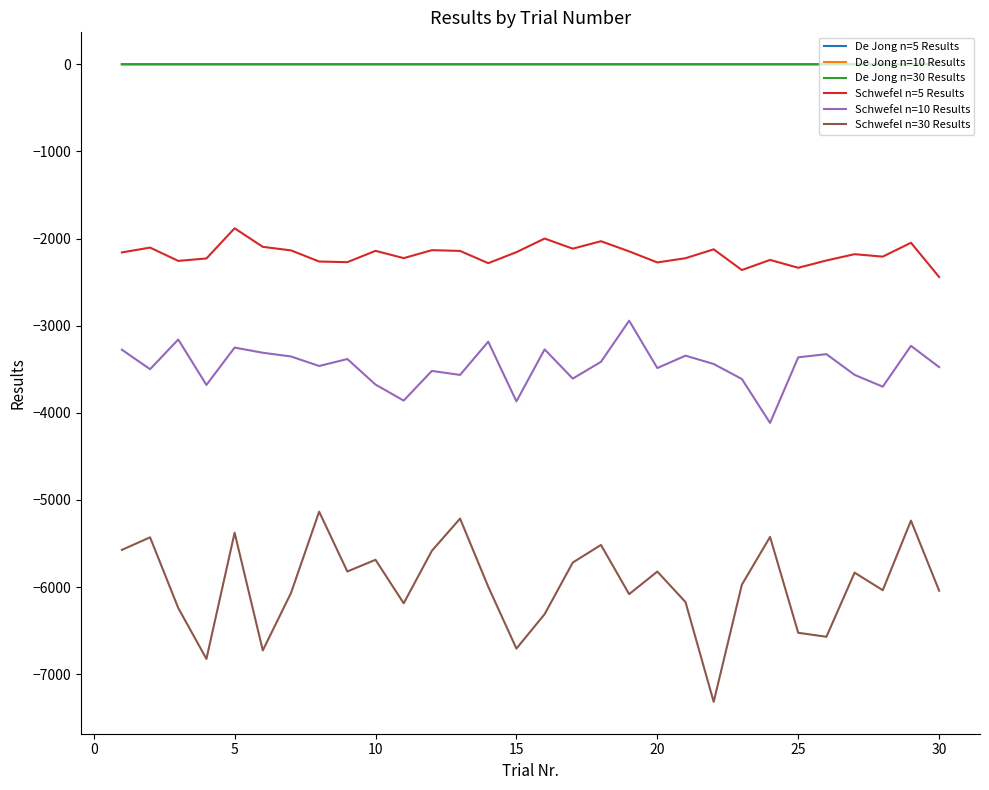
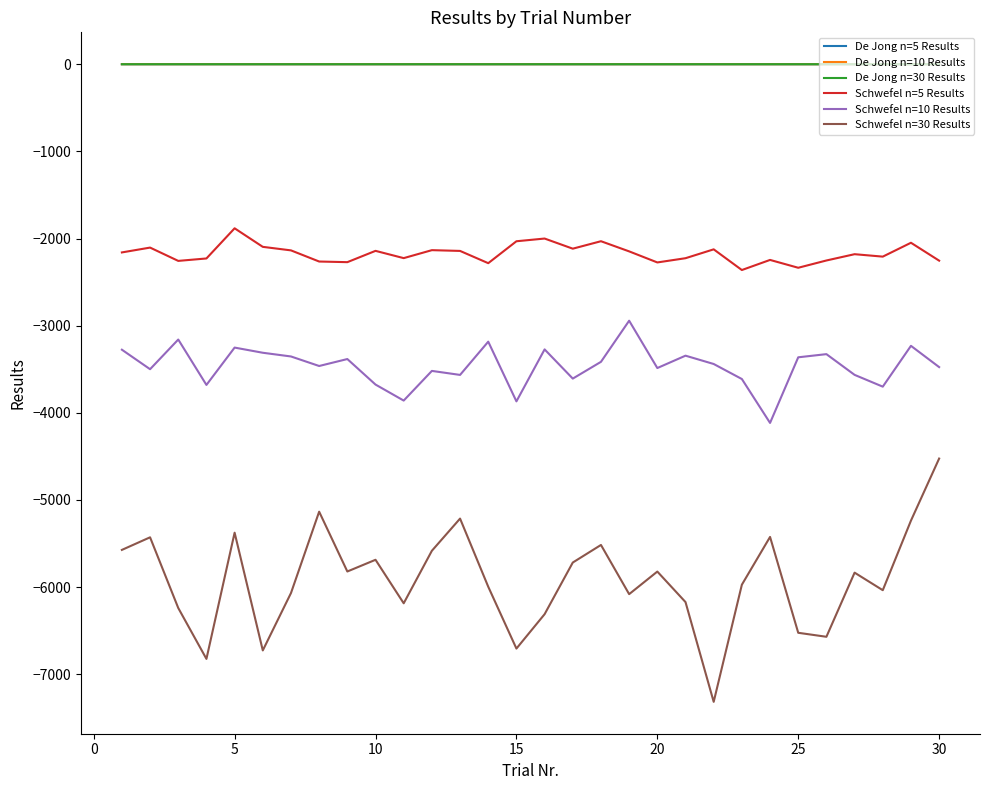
  {
    "De Jong n=30 Results": {
      "5": 0,
      "10": 0,
      "15": 0,
      "20": 0,
      "25": 0
    },
    "Schwefel n=5 Results": {
      "5": -1900,
      "10": -2100,
-     "15": -2200,
+     "15": -2000,
      "20": -2300,
      "25": -2300,
-     "30": -2400
+     "30": -2300
    },
    "Schwefel n=10 Results": {
      "5": -3300,
      "10": -3700,
      "15": -3900,
      "20": -3500,
      "25": -3400,
      "30": -3500
    },
    "Schwefel n=30 Results": {
      "5": -5400,
      "10": -5700,
      "15": -6700,
      "20": -5800,
      "25": -6500,
-     "30": -6000
+     "30": -4500
    }
  }
